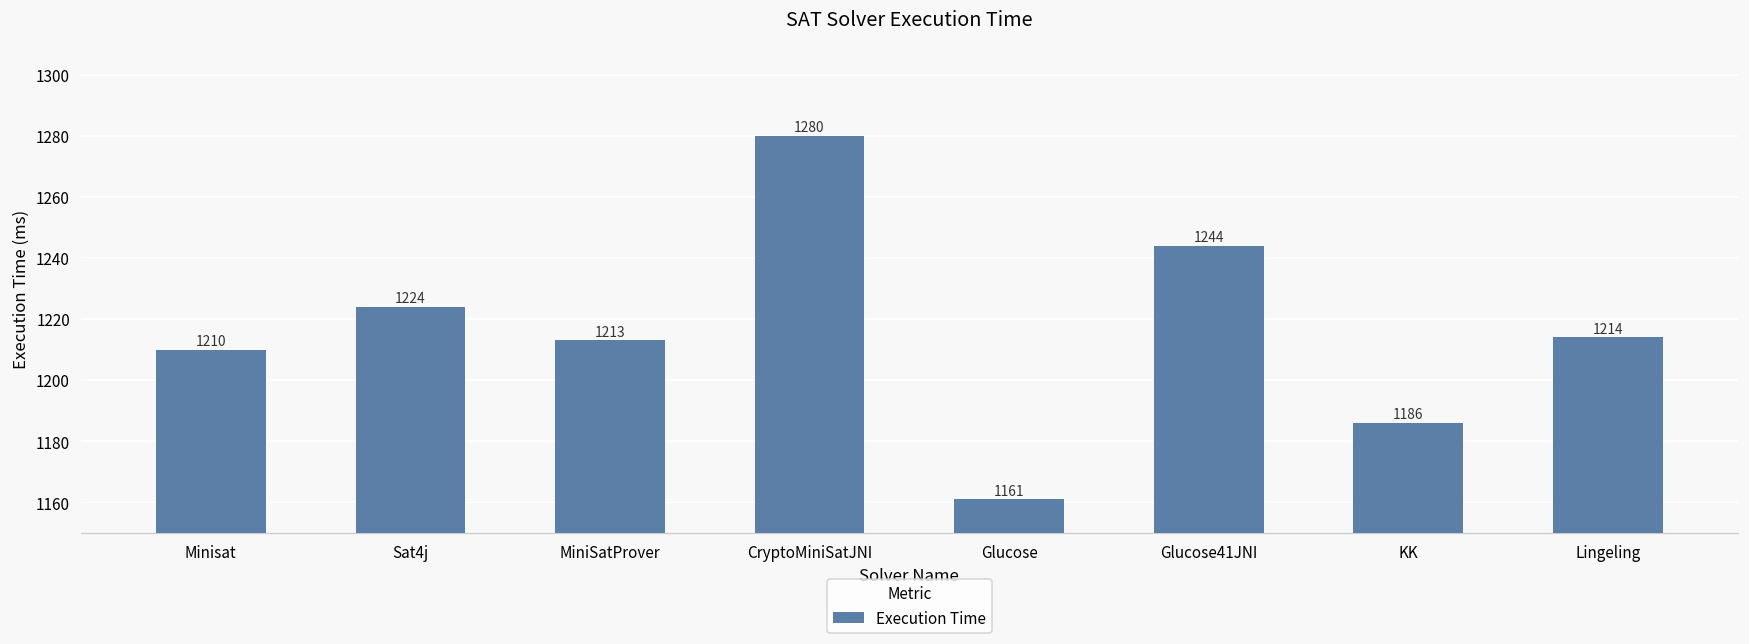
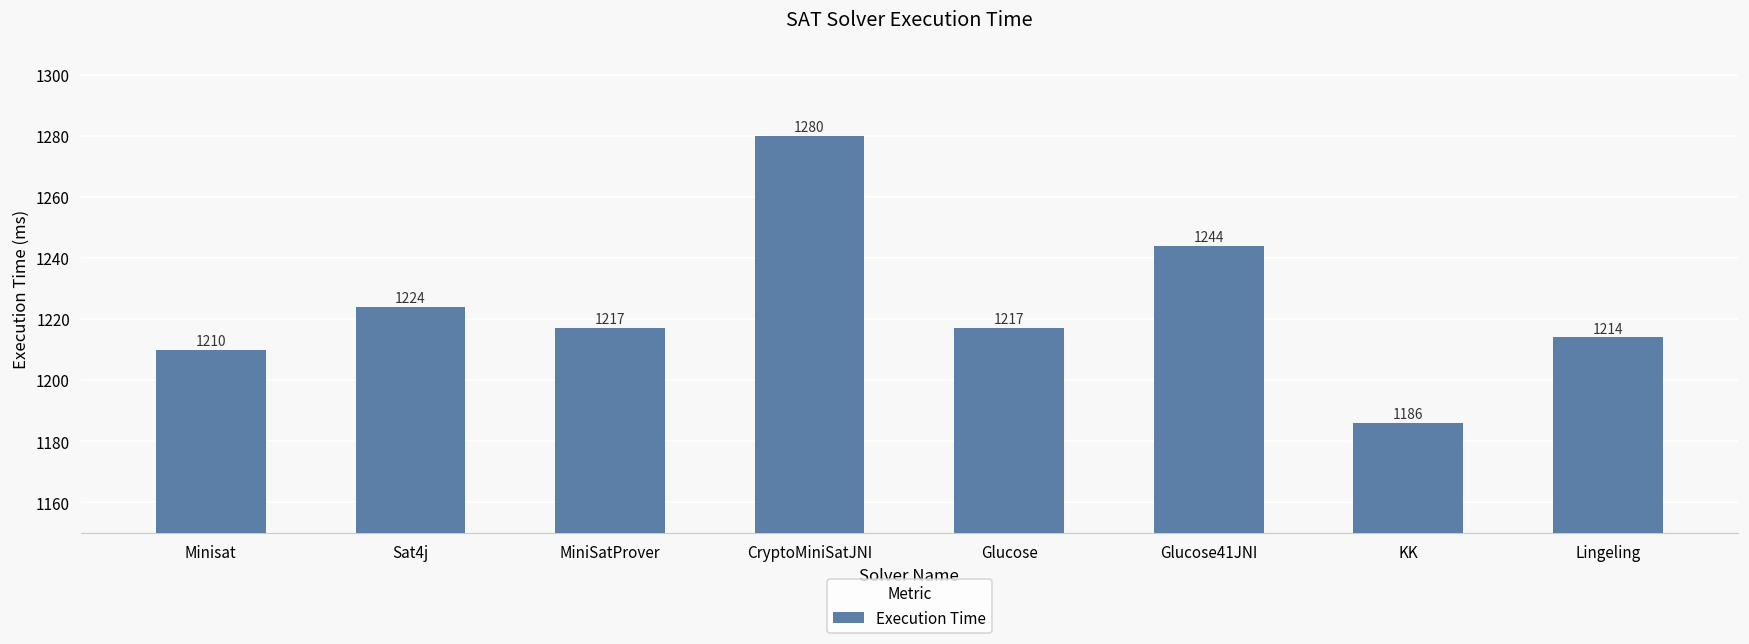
  {
    "Minisat": 1210,
    "Sat4j": 1224,
-   "MiniSatProver": 1213,
+   "MiniSatProver": 1217,
    "CryptoMiniSatJNI": 1280,
-   "Glucose": 1161,
+   "Glucose": 1217,
    "Glucose41JNI": 1244,
    "KK": 1186,
    "Lingeling": 1214
  }
